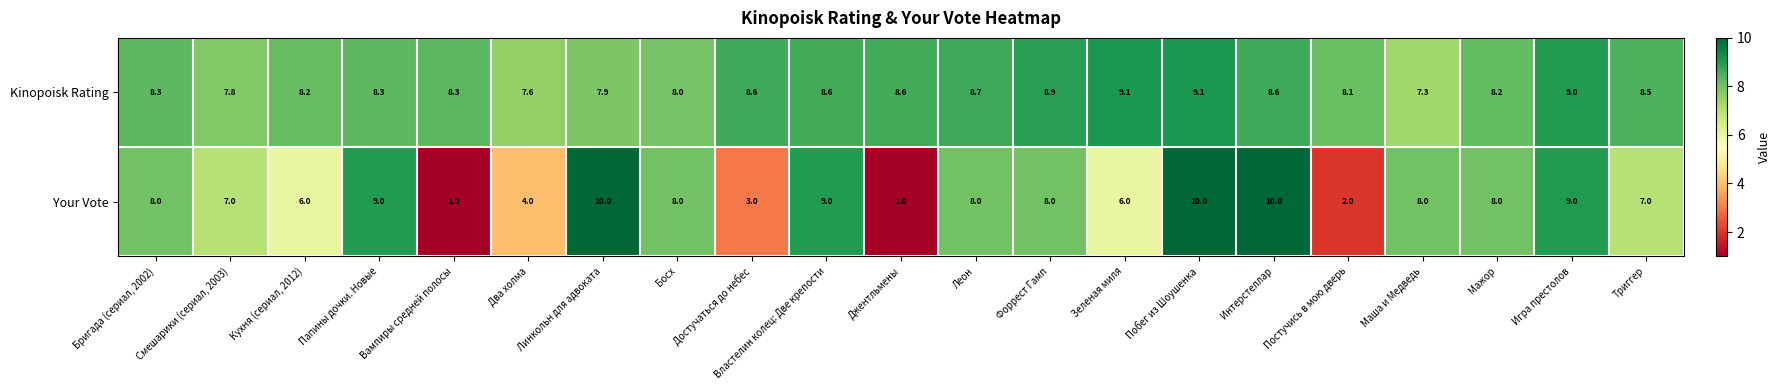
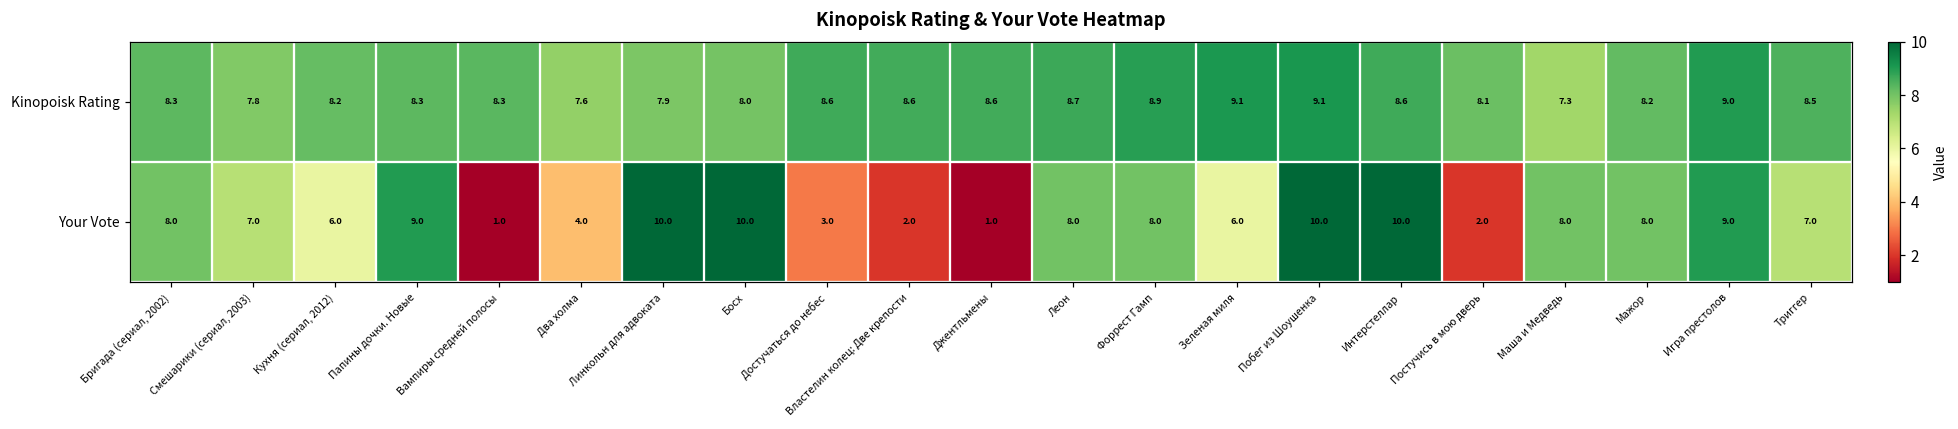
  {
    "Kinopoisk Rating": {
      "Бригада (сериал, 2002)": 8.3,
      "Смешарики (сериал, 2003)": 7.8,
      "Кухня (сериал, 2012)": 8.2,
      "Папины дочки. Новые": 8.3,
      "Вампиры средней полосы": 8.3,
      "Два холма": 7.6,
      "Линкольн для адвоката": 7.9,
      "Босх": 8.0,
      "Достучаться до небес": 8.6,
      "Властелин колец: Две крепости": 8.6,
      "Джентльмены": 8.6,
      "Леон": 8.7,
      "Форрест Гамп": 8.9,
      "Зеленая миля": 9.1,
      "Побег из Шоушенка": 9.1,
      "Интерстеллар": 8.6,
      "Постучись в мою дверь": 8.1,
      "Маша и Медведь": 7.3,
      "Мажор": 8.2,
      "Игра престолов": 9.0,
      "Триггер": 8.5
    },
    "Your Vote": {
      "Бригада (сериал, 2002)": 8.0,
      "Смешарики (сериал, 2003)": 7.0,
      "Кухня (сериал, 2012)": 6.0,
      "Папины дочки. Новые": 9.0,
      "Вампиры средней полосы": 1.0,
      "Два холма": 4.0,
      "Линкольн для адвоката": 10.0,
-     "Босх": 8.0,
+     "Босх": 10.0,
      "Достучаться до небес": 3.0,
-     "Властелин колец: Две крепости": 9.0,
+     "Властелин колец: Две крепости": 2.0,
      "Джентльмены": 1.0,
      "Леон": 8.0,
      "Форрест Гамп": 8.0,
      "Зеленая миля": 6.0,
      "Побег из Шоушенка": 10.0,
      "Интерстеллар": 10.0,
      "Постучись в мою дверь": 2.0,
      "Маша и Медведь": 8.0,
      "Мажор": 8.0,
      "Игра престолов": 9.0,
      "Триггер": 7.0
    }
  }
